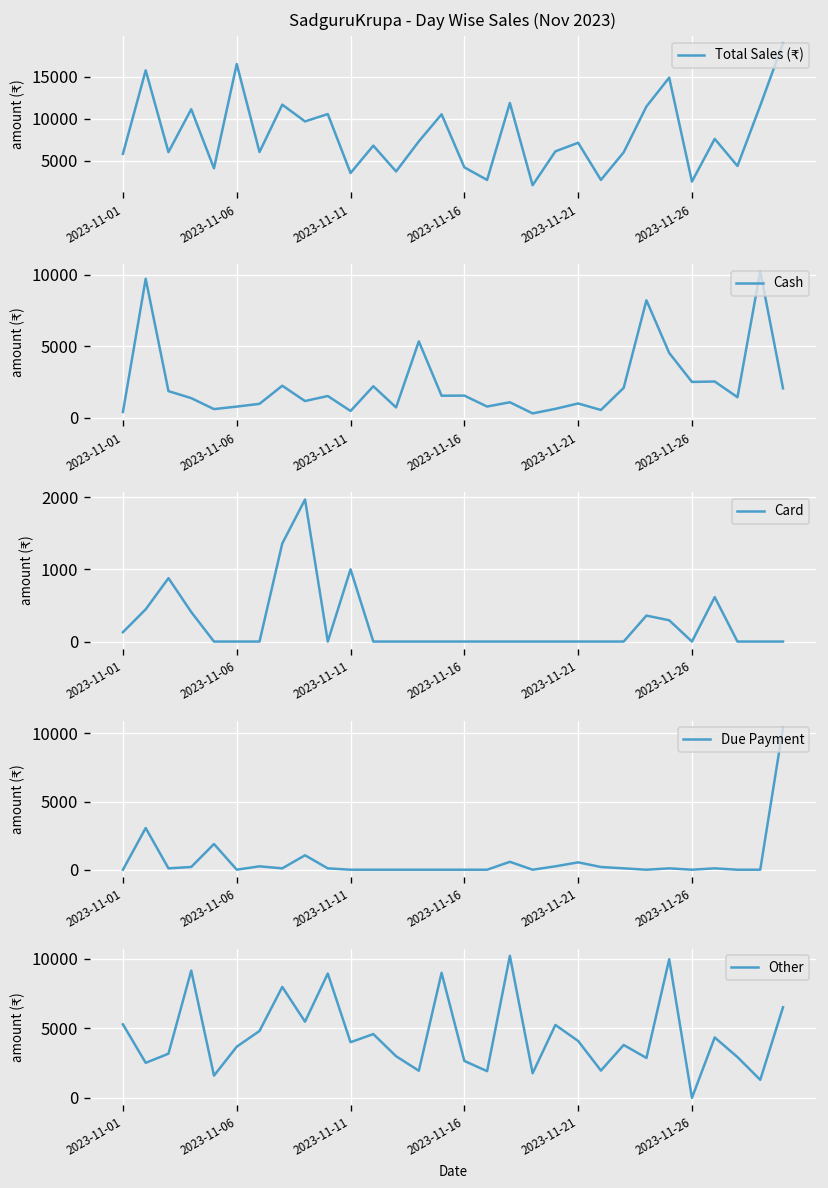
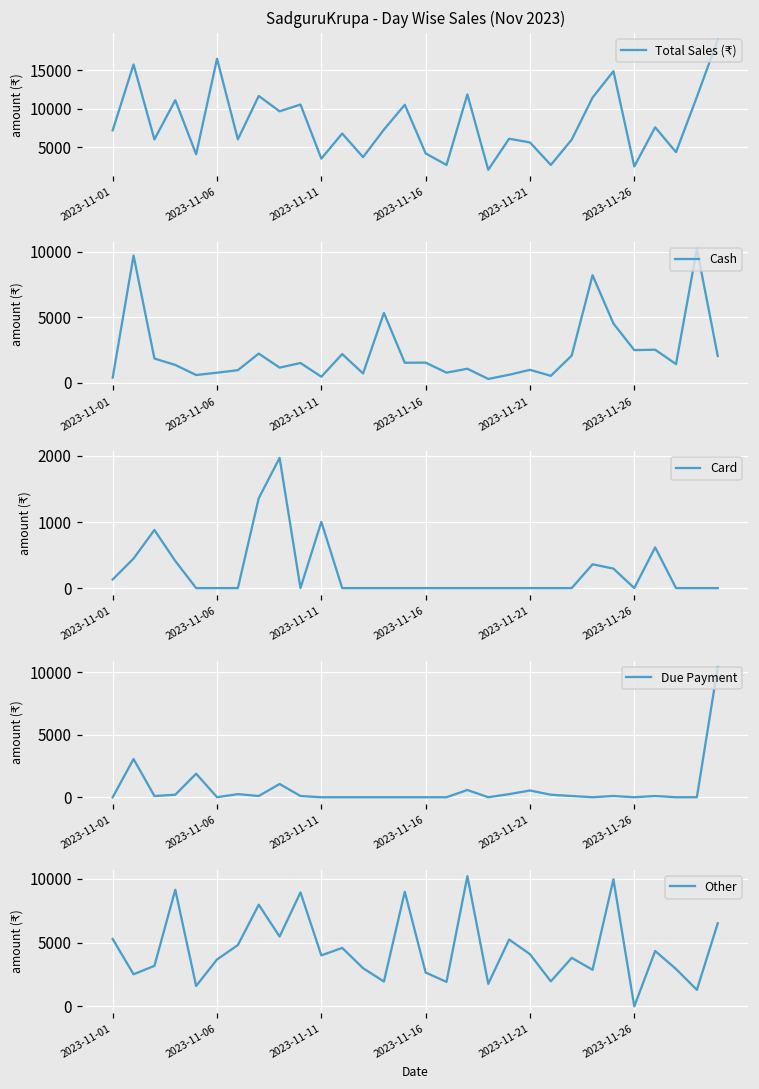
  {
    "SadguruKrupa - Day Wise Sales (Nov 2023)": {
-     "2023-11-01": 6000,
+     "2023-11-01": 7000,
      "2023-11-06": 16000,
      "2023-11-11": 4000,
      "2023-11-16": 4000,
-     "2023-11-21": 7000,
+     "2023-11-21": 6000,
      "2023-11-26": 3000
    }
  }
